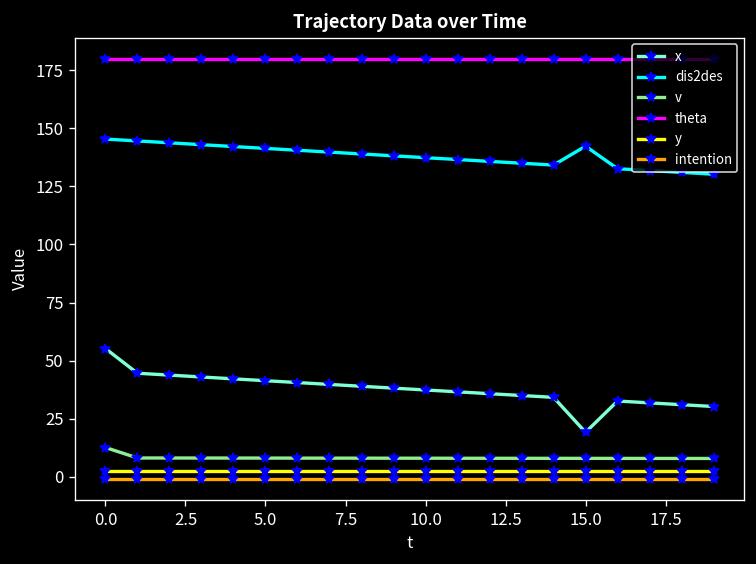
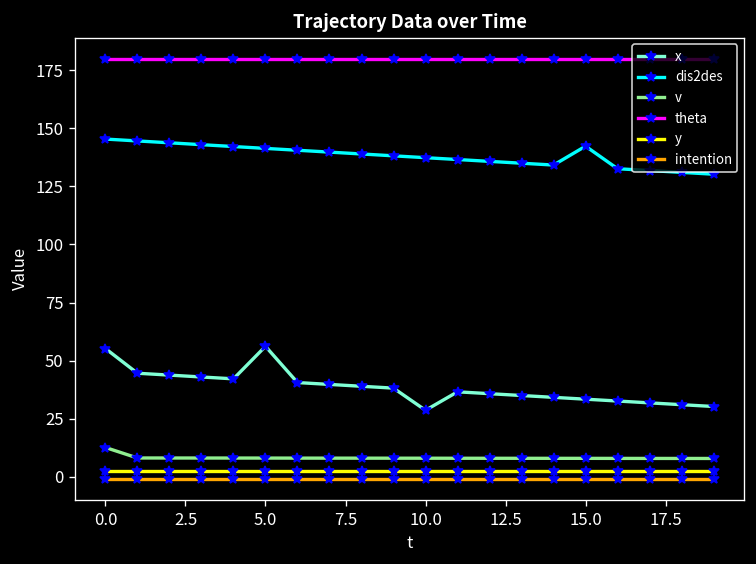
  {
    "x": {
      "0.0": 55,
-     "5.0": 41,
-     "10.0": 37,
-     "15.0": 19
+     "5.0": 56,
+     "10.0": 29,
+     "15.0": 33
    },
    "dis2des": {
      "0.0": 145,
      "5.0": 141,
      "10.0": 137,
      "15.0": 142
    },
    "v": {
      "0.0": 13,
      "5.0": 8,
      "10.0": 8,
      "15.0": 8
    },
    "theta": {
      "0.0": 180,
      "5.0": 180,
      "10.0": 180,
      "15.0": 180
    },
    "y": {
      "0.0": 3,
      "5.0": 3,
      "10.0": 3,
      "15.0": 3
    },
    "intention": {
      "0.0": -1,
      "5.0": -1,
      "10.0": -1,
      "15.0": -1
    }
  }
